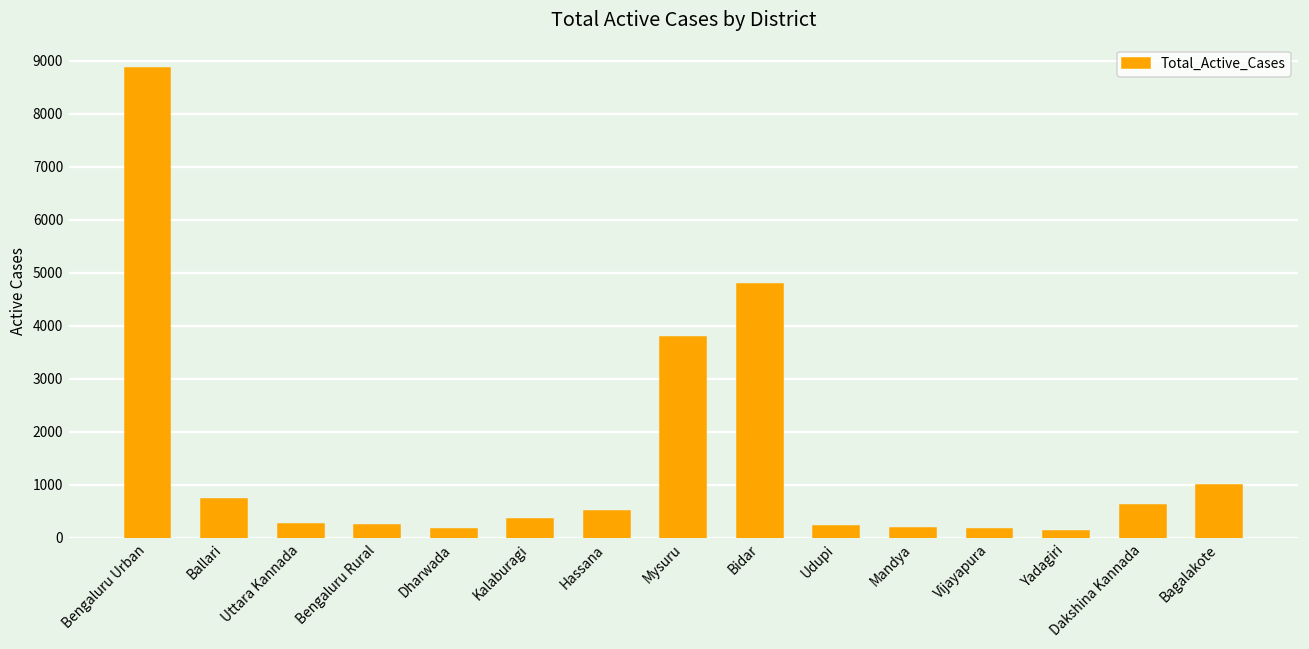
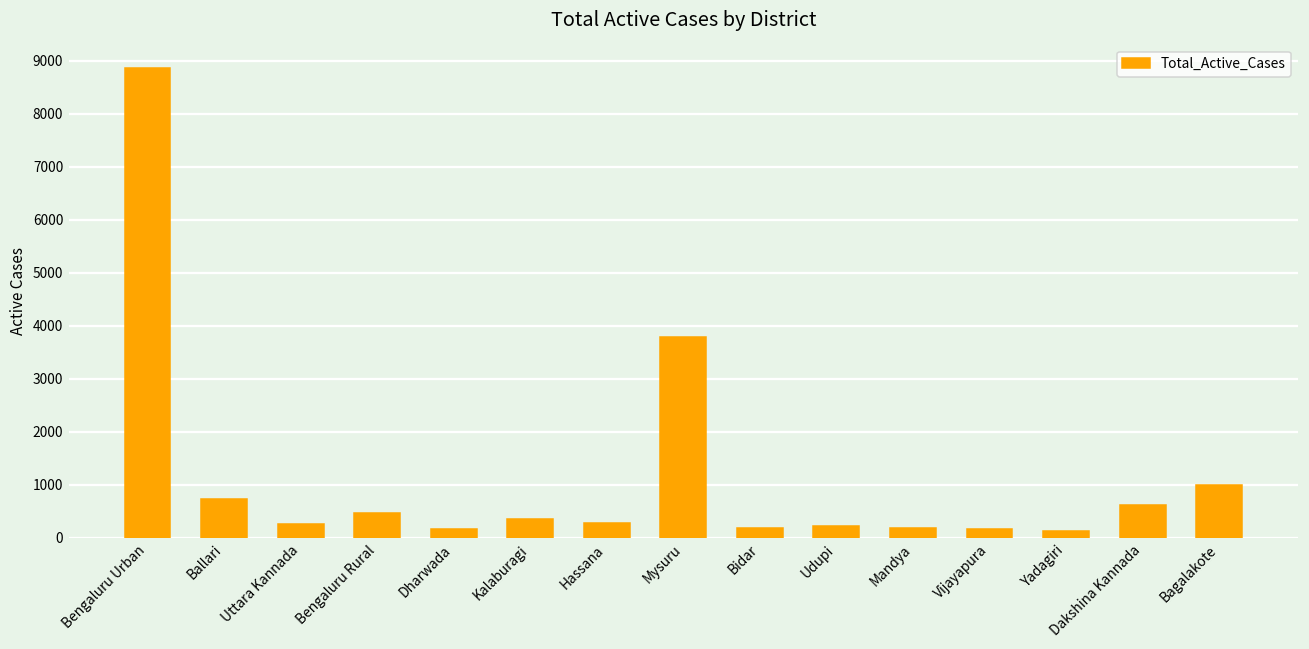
  {
    "Bengaluru Urban": 8900,
    "Ballari": 700,
    "Uttara Kannada": 300,
-   "Bengaluru Rural": 200,
+   "Bengaluru Rural": 500,
    "Dharwada": 200,
    "Kalaburagi": 400,
-   "Hassana": 500,
+   "Hassana": 300,
    "Mysuru": 3800,
-   "Bidar": 4800,
+   "Bidar": 200,
    "Udupi": 200,
    "Mandya": 200,
    "Vijayapura": 200,
    "Yadagiri": 100,
    "Dakshina Kannada": 600,
    "Bagalakote": 1000
  }
